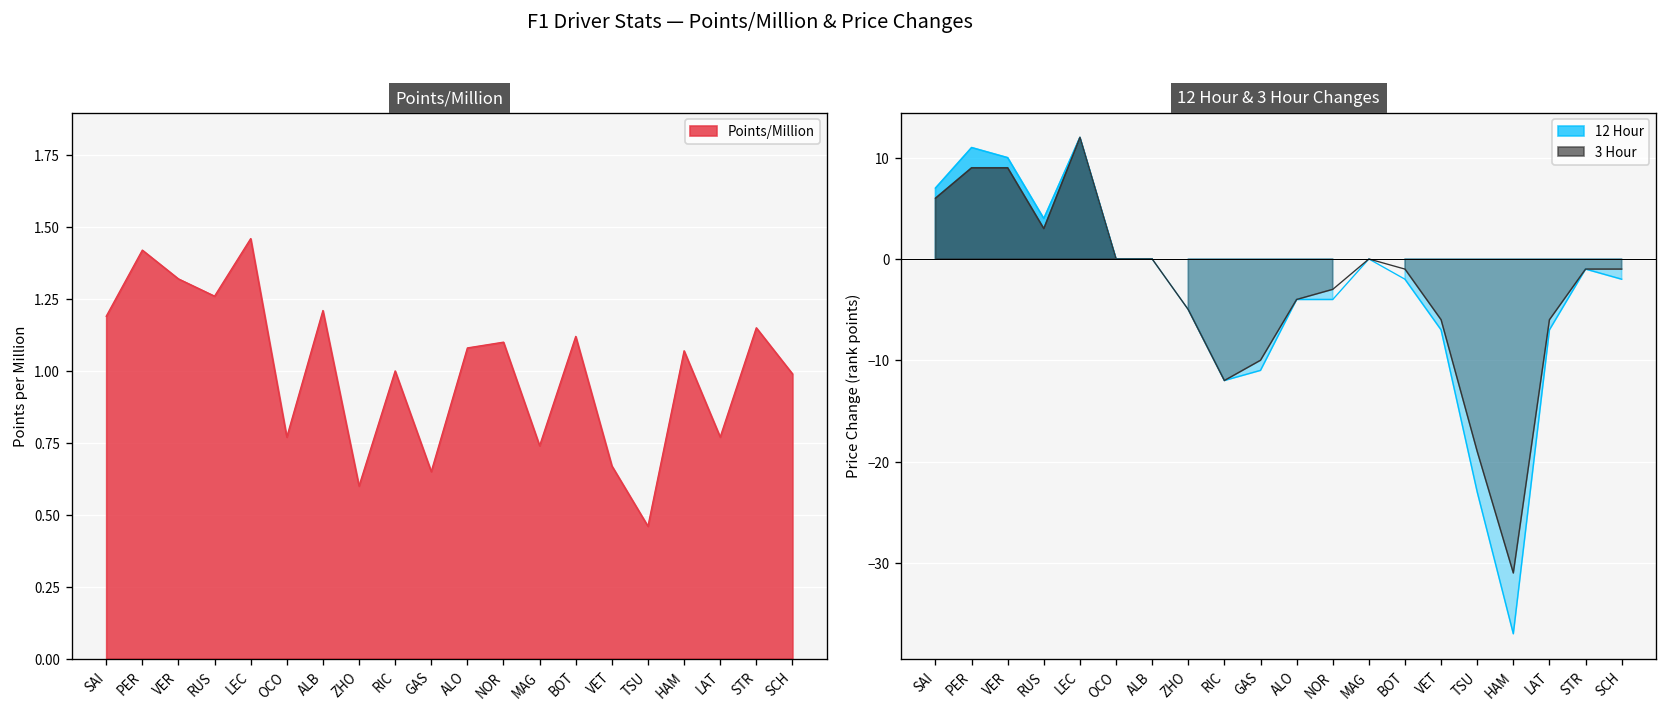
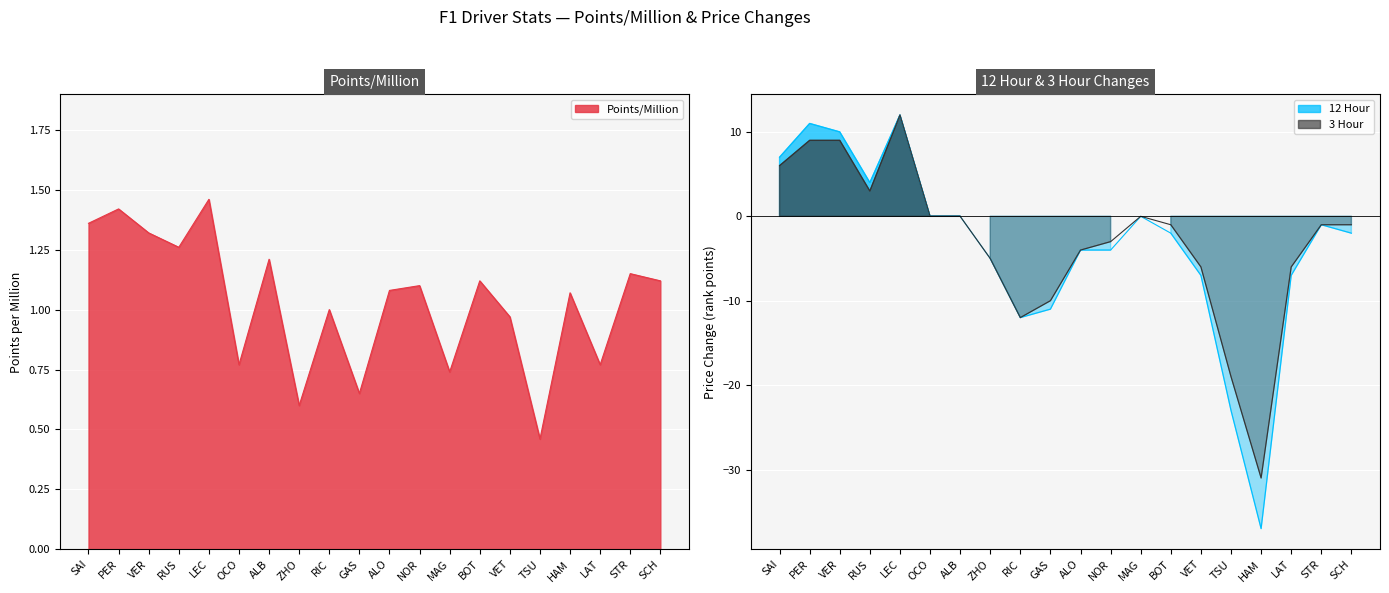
  {
    "Points/Million": {
-     "SAI": 1.19,
+     "SAI": 1.36,
      "PER": 1.42,
      "VER": 1.32,
      "RUS": 1.26,
      "LEC": 1.46,
      "OCO": 0.77,
      "ALB": 1.21,
      "ZHO": 0.60,
      "RIC": 1.00,
      "GAS": 0.65,
      "ALO": 1.08,
      "NOR": 1.10,
      "MAG": 0.74,
      "BOT": 1.12,
-     "VET": 0.67,
+     "VET": 0.97,
      "TSU": 0.46,
      "HAM": 1.07,
      "LAT": 0.77,
      "STR": 1.15,
-     "SCH": 0.99
+     "SCH": 1.12
    }
  }
